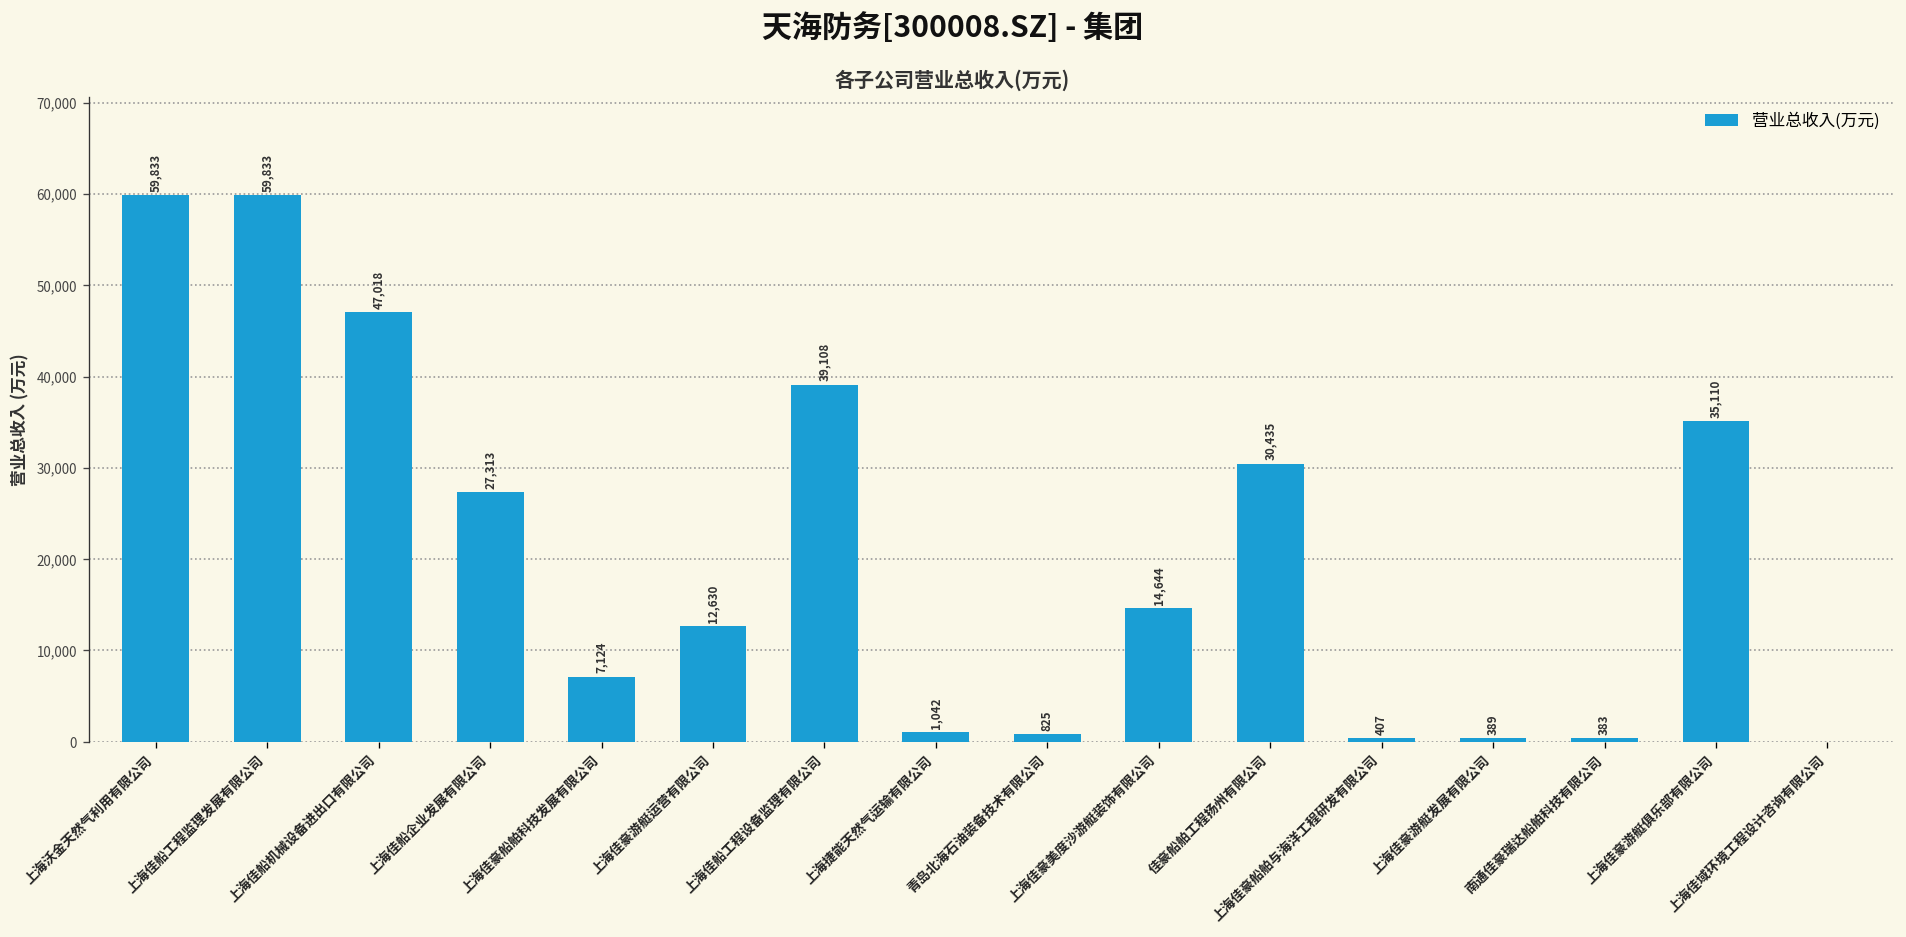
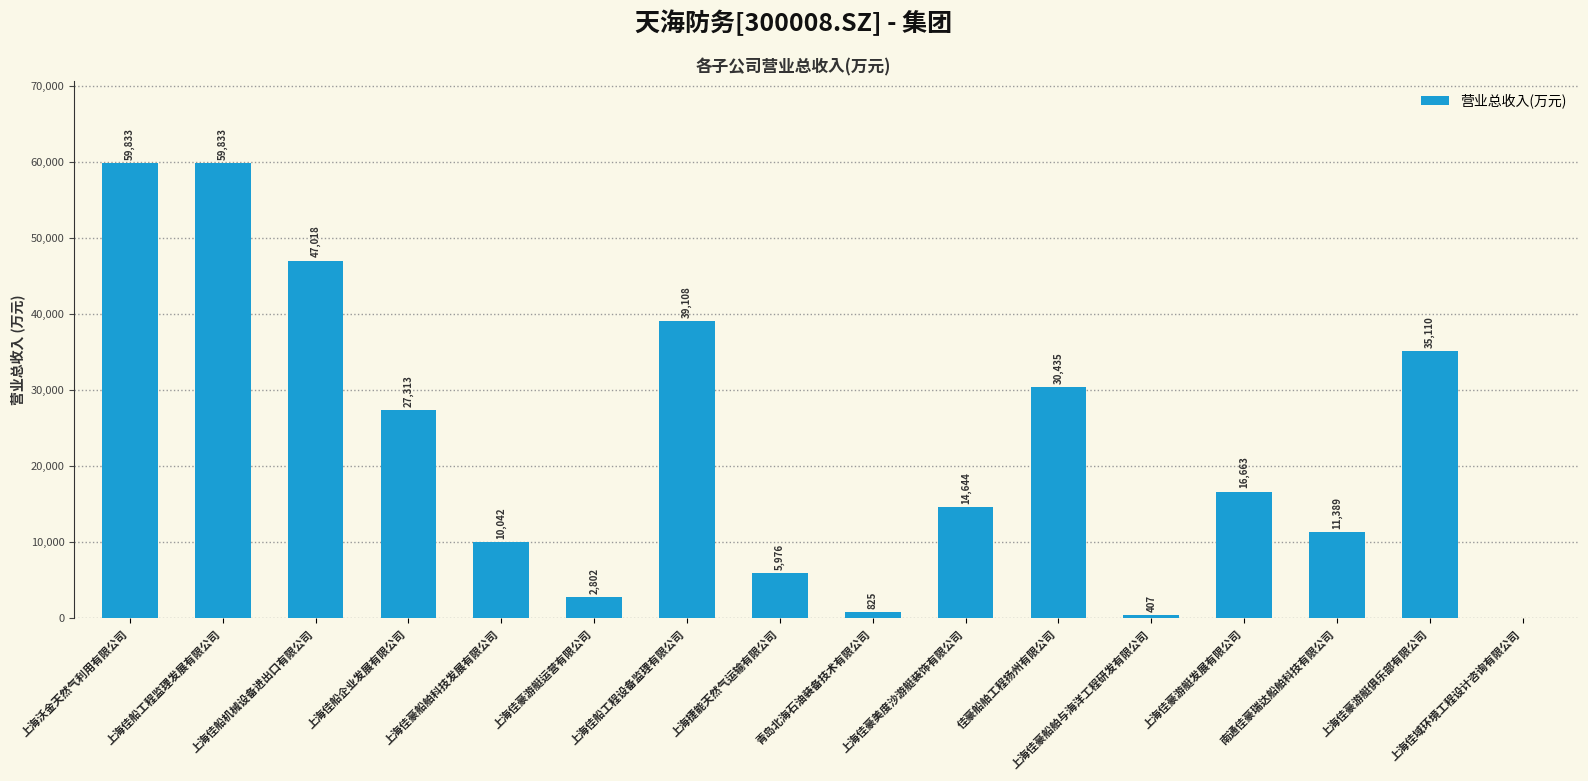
  {
    "上海沃金天然气利用有限公司": "59,833",
    "上海佳船工程监理发展有限公司": "59,833",
    "上海佳船机械设备进出口有限公司": "47,018",
    "上海佳船企业发展有限公司": "27,313",
-   "上海佳豪船舶科技发展有限公司": "7,124",
-   "上海佳豪游艇运营有限公司": "12,630",
+   "上海佳豪船舶科技发展有限公司": "10,042",
+   "上海佳豪游艇运营有限公司": "2,802",
    "上海佳船工程设备监理有限公司": "39,108",
-   "上海捷能天然气运输有限公司": "1,042",
+   "上海捷能天然气运输有限公司": "5,976",
    "青岛北海石油装备技术有限公司": "825",
    "上海佳豪美度沙游艇装饰有限公司": "14,644",
    "佳豪船舶工程扬州有限公司": "30,435",
    "上海佳豪船舶与海洋工程研发有限公司": "407",
-   "上海佳豪游艇发展有限公司": "389",
-   "南通佳豪瑞达船舶科技有限公司": "383",
+   "上海佳豪游艇发展有限公司": "16,663",
+   "南通佳豪瑞达船舶科技有限公司": "11,389",
    "上海佳豪游艇俱乐部有限公司": "35,110"
  }
